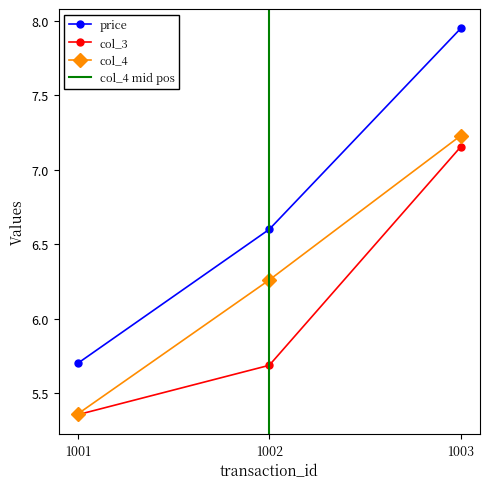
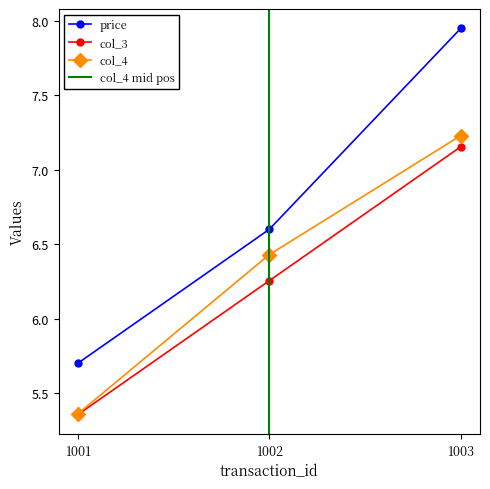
  {
    "price": {
      "1001": 5.70,
      "1002": 6.60,
      "1003": 7.95
    },
    "col_3": {
-     "1002": 5.69,
+     "1002": 6.26,
      "1003": 7.16
    },
    "col_4": {
-     "1002": 6.26,
+     "1002": 6.43,
      "1003": 7.23
    }
  }
